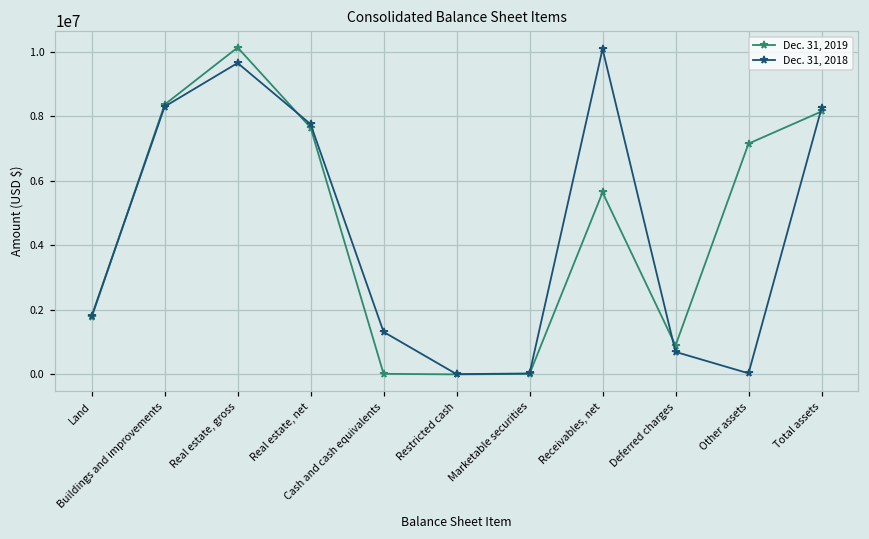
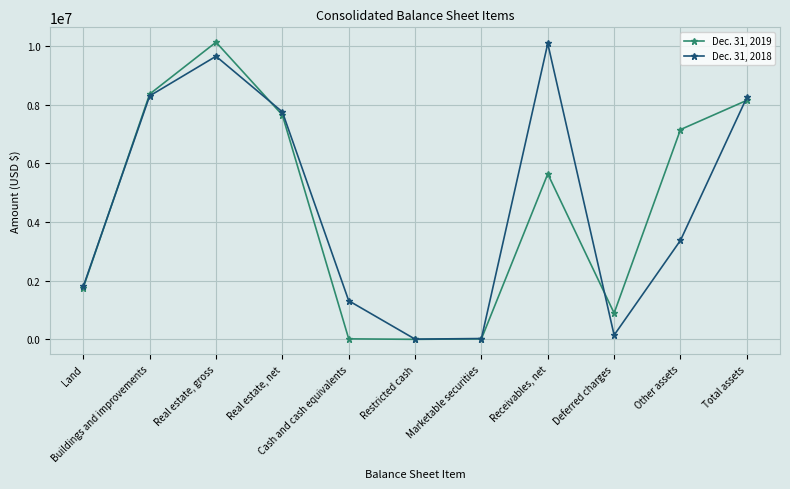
  {
    "Dec. 31, 2019": {
      "Real estate, gross": 10100000,
      "Real estate, net": 7600000,
      "Cash and cash equivalents": 0,
      "Receivables, net": 5600000,
      "Deferred charges": 900000,
      "Other assets": 7100000,
      "Total assets": 8100000
    },
    "Dec. 31, 2018": {
      "Real estate, gross": 9600000,
      "Real estate, net": 7700000,
      "Cash and cash equivalents": 1300000,
      "Receivables, net": 10100000,
-     "Deferred charges": 700000,
-     "Other assets": 0,
+     "Deferred charges": 100000,
+     "Other assets": 3400000,
      "Total assets": 8200000
    }
  }
